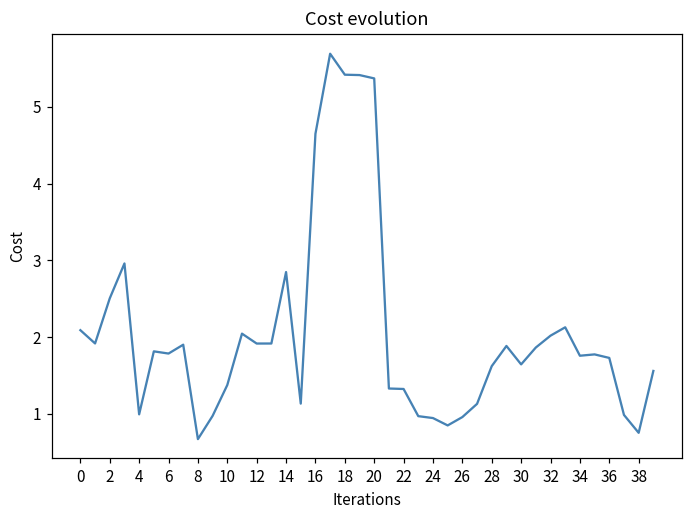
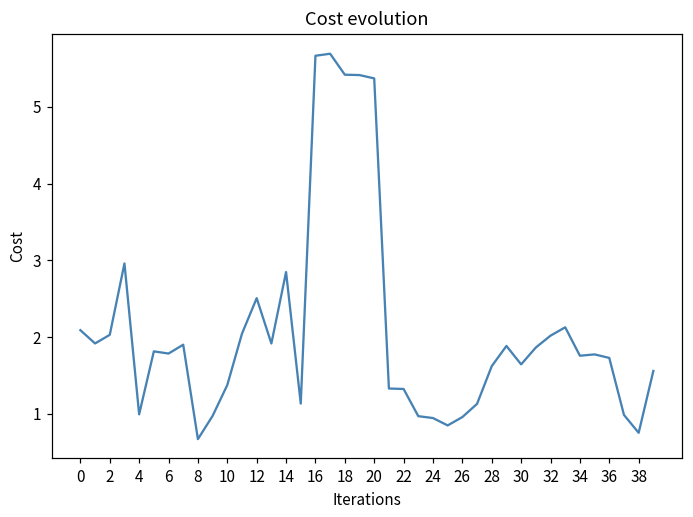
  {
    "0": 2.1,
-   "2": 2.5,
+   "2": 2.0,
    "4": 1.0,
    "6": 1.8,
    "8": 0.7,
    "10": 1.4,
-   "12": 1.9,
+   "12": 2.5,
    "14": 2.8,
-   "16": 4.7,
+   "16": 5.7,
    "18": 5.4,
    "20": 5.4,
    "22": 1.3,
    "24": 0.9,
    "26": 1.0,
    "28": 1.6,
    "30": 1.6,
    "32": 2.0,
    "34": 1.8,
    "36": 1.7,
    "38": 0.8
  }
